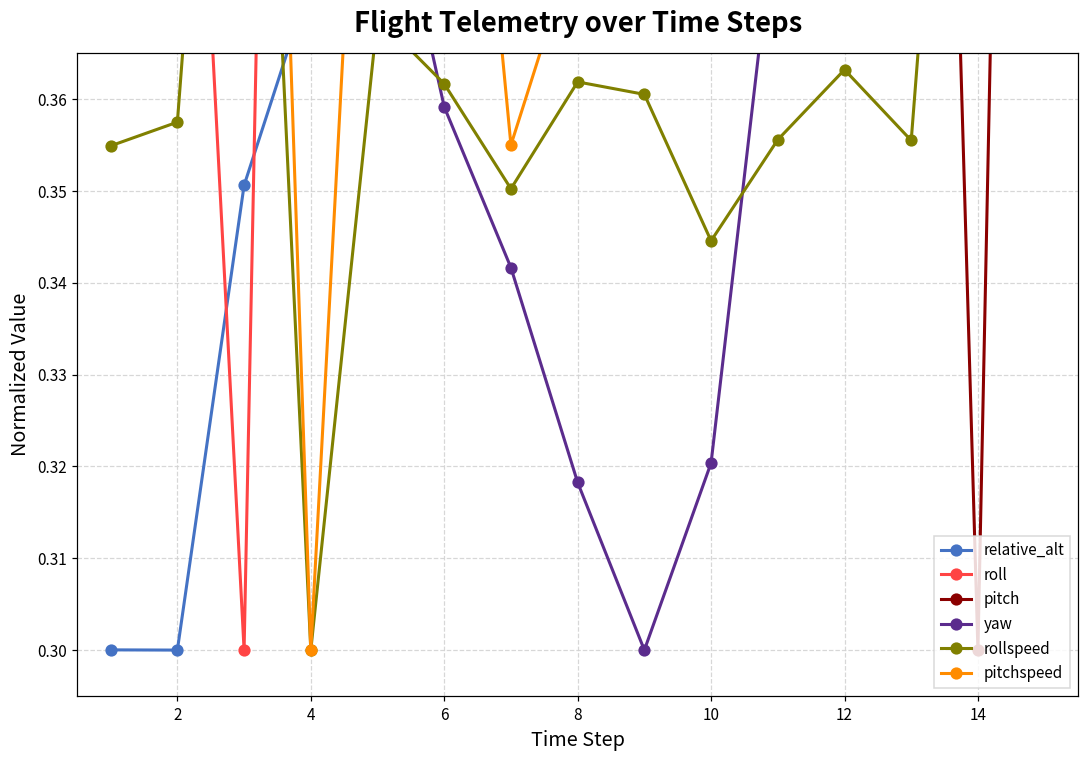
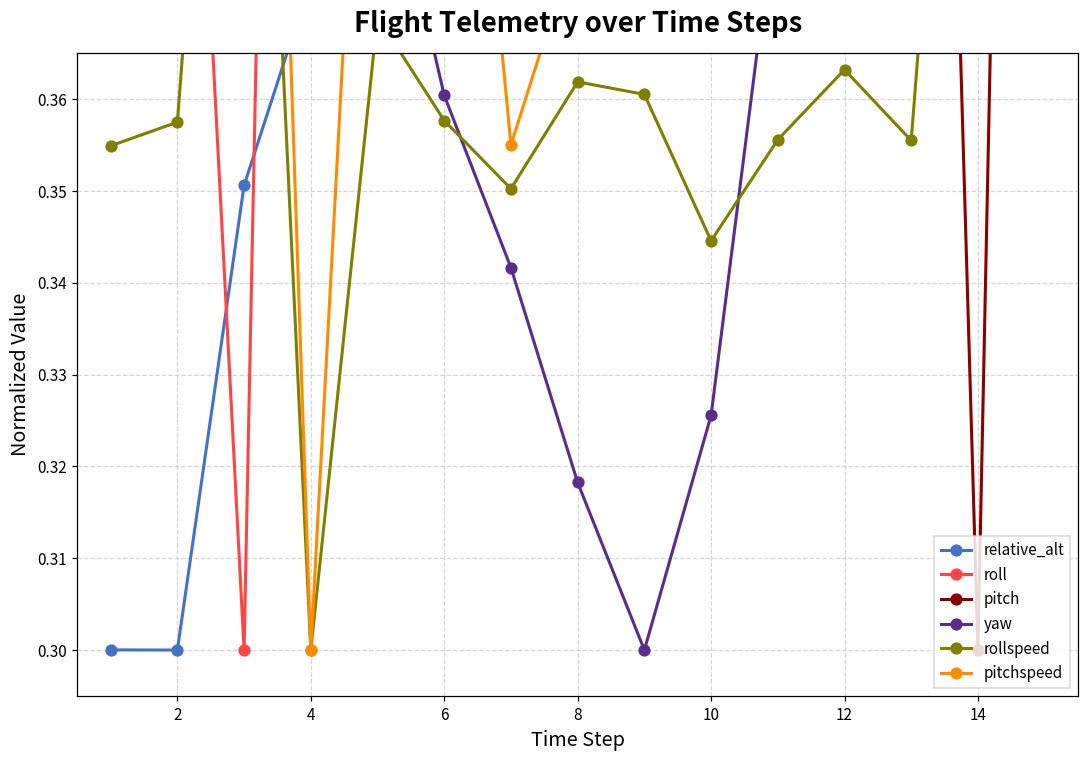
  {
    "relative_alt": {
      "2": 0.300
    },
    "yaw": {
-     "6": 0.359,
+     "6": 0.360,
      "8": 0.318,
-     "10": 0.320
+     "10": 0.326
    },
    "rollspeed": {
      "2": 0.358,
-     "6": 0.362,
+     "6": 0.358,
      "8": 0.362,
      "10": 0.345,
      "12": 0.363
    }
  }
